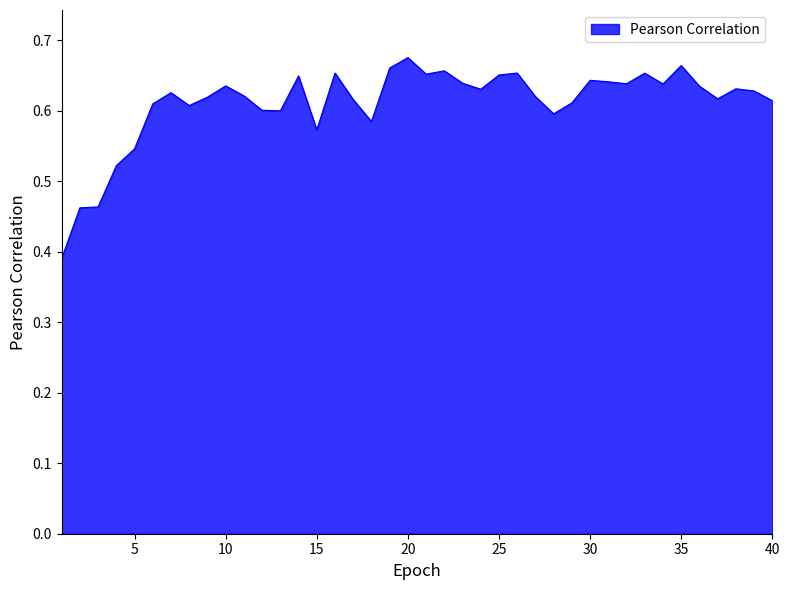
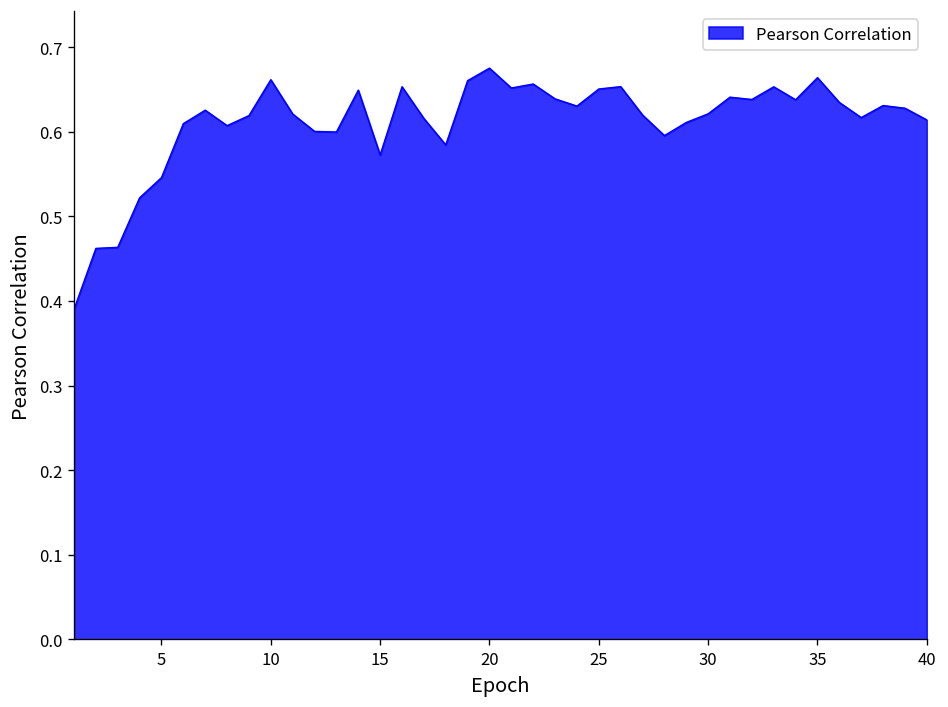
  {
    "5": 0.55,
-   "10": 0.63,
+   "10": 0.66,
    "15": 0.57,
    "20": 0.68,
    "25": 0.65,
-   "30": 0.64,
+   "30": 0.62,
    "35": 0.66,
    "40": 0.61
  }
